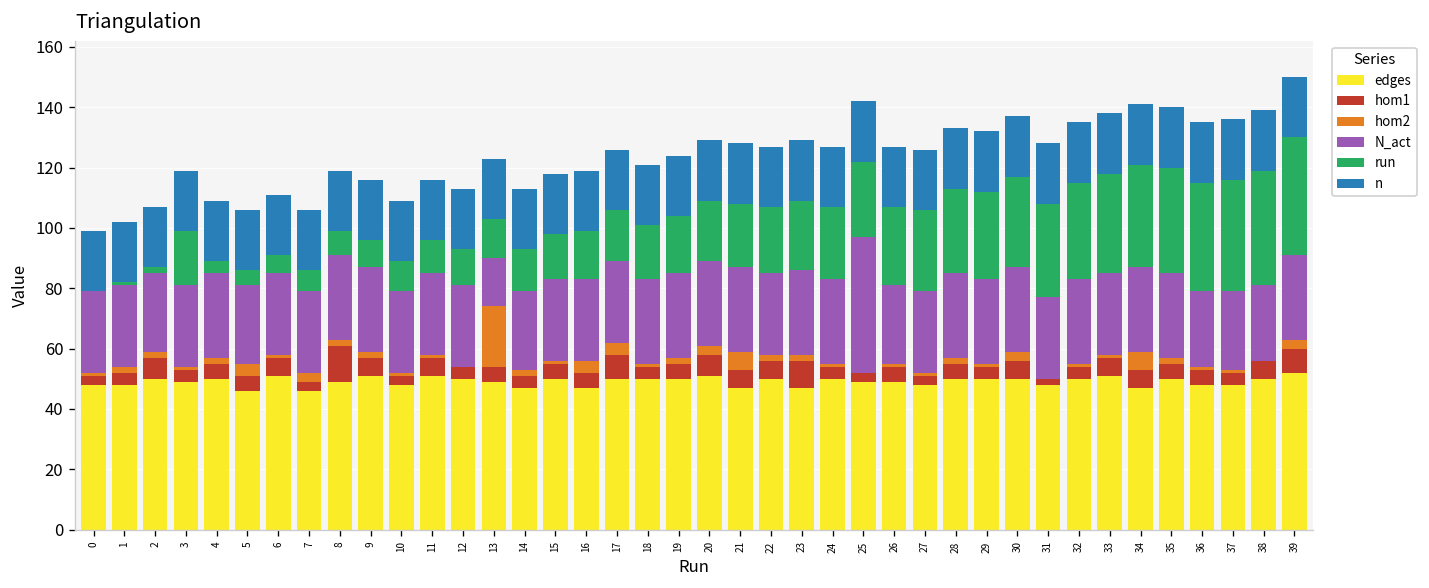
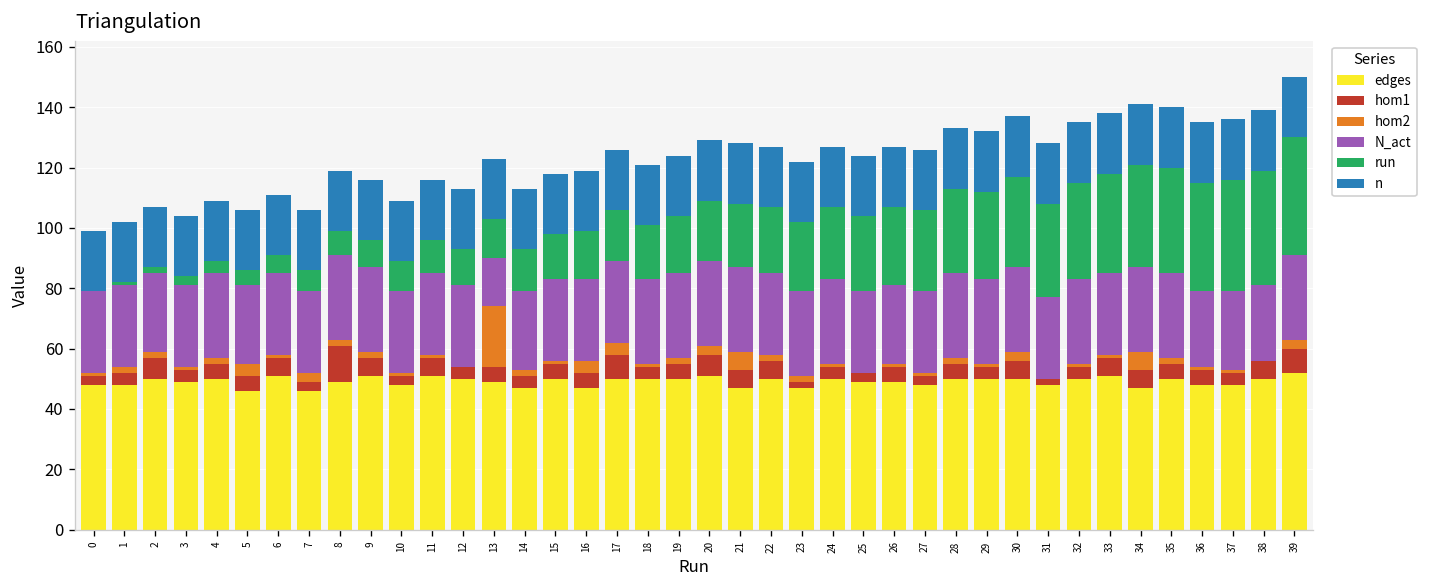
  {
    "hom1": {
      "0": 3,
      "1": 4,
      "2": 7,
      "3": 4,
      "4": 5,
      "5": 5,
      "6": 6,
      "7": 3,
      "8": 12,
      "9": 6,
      "10": 3,
      "11": 6,
      "12": 4,
      "13": 5,
      "14": 4,
      "15": 5,
      "16": 5,
      "17": 8,
      "18": 4,
      "19": 5,
      "20": 7,
      "21": 6,
      "22": 6,
-     "23": 9,
+     "23": 2,
      "24": 4,
      "25": 3,
      "26": 5,
      "27": 3,
      "28": 5,
      "29": 4,
      "30": 6,
      "31": 2,
      "32": 4,
      "33": 6,
      "34": 6,
      "35": 5,
      "36": 5,
      "37": 4,
      "38": 6,
      "39": 8
    },
    "N_act": {
      "0": 27,
      "1": 27,
      "2": 26,
      "3": 27,
      "4": 28,
      "5": 26,
      "6": 27,
      "7": 27,
      "8": 28,
      "9": 28,
      "10": 27,
      "11": 27,
      "12": 27,
      "13": 16,
      "14": 26,
      "15": 27,
      "16": 27,
      "17": 27,
      "18": 28,
      "19": 28,
      "20": 28,
      "21": 28,
      "22": 27,
      "23": 28,
      "24": 28,
-     "25": 45,
+     "25": 27,
      "26": 26,
      "27": 27,
      "28": 28,
      "29": 28,
      "30": 28,
      "31": 27,
      "32": 28,
      "33": 27,
      "34": 28,
      "35": 28,
      "36": 25,
      "37": 26,
      "38": 25,
      "39": 28
    },
    "run": {
      "0": 0,
      "1": 1,
      "2": 2,
-     "3": 18,
+     "3": 3,
      "4": 4,
      "5": 5,
      "6": 6,
      "7": 7,
      "8": 8,
      "9": 9,
      "10": 10,
      "11": 11,
      "12": 12,
      "13": 13,
      "14": 14,
      "15": 15,
      "16": 16,
      "17": 17,
      "18": 18,
      "19": 19,
      "20": 20,
      "21": 21,
      "22": 22,
      "23": 23,
      "24": 24,
      "25": 25,
      "26": 26,
      "27": 27,
      "28": 28,
      "29": 29,
      "30": 30,
      "31": 31,
      "32": 32,
      "33": 33,
      "34": 34,
      "35": 35,
      "36": 36,
      "37": 37,
      "38": 38,
      "39": 39
    }
  }
